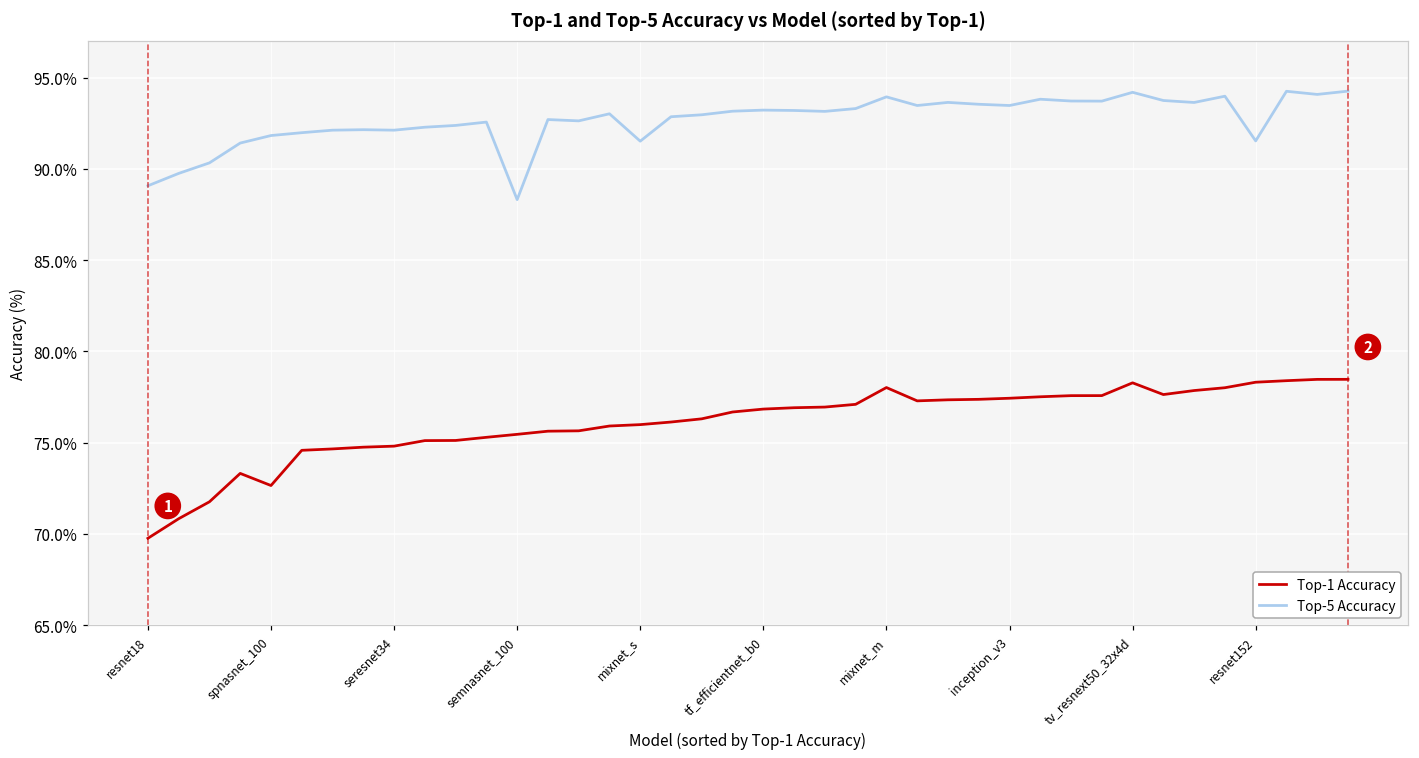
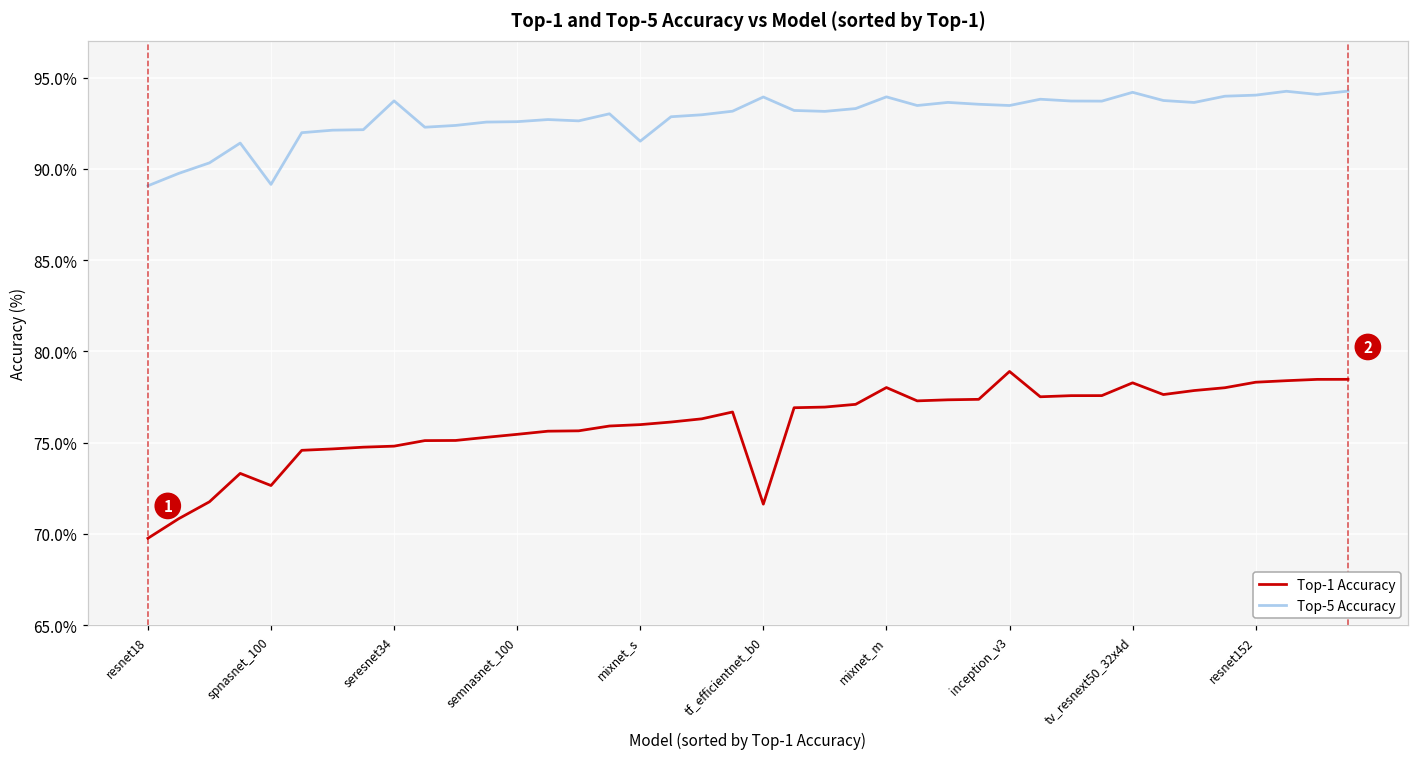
  {
    "Top-1 Accuracy": {
      "resnet18": "69.8%",
      "spnasnet_100": "72.7%",
      "seresnet34": "74.8%",
      "semnasnet_100": "75.5%",
      "mixnet_s": "76.0%",
-     "tf_efficientnet_b0": "76.8%",
+     "tf_efficientnet_b0": "71.6%",
      "mixnet_m": "78.0%",
-     "inception_v3": "77.4%",
+     "inception_v3": "78.9%",
      "tv_resnext50_32x4d": "78.3%",
      "resnet152": "78.3%"
    },
    "Top-5 Accuracy": {
      "resnet18": "89.1%",
-     "spnasnet_100": "91.8%",
-     "seresnet34": "92.1%",
-     "semnasnet_100": "88.3%",
+     "spnasnet_100": "89.2%",
+     "seresnet34": "93.7%",
+     "semnasnet_100": "92.6%",
      "mixnet_s": "91.5%",
-     "tf_efficientnet_b0": "93.2%",
+     "tf_efficientnet_b0": "93.9%",
      "mixnet_m": "94.0%",
      "inception_v3": "93.5%",
      "tv_resnext50_32x4d": "94.2%",
-     "resnet152": "91.5%"
+     "resnet152": "94.0%"
    }
  }
